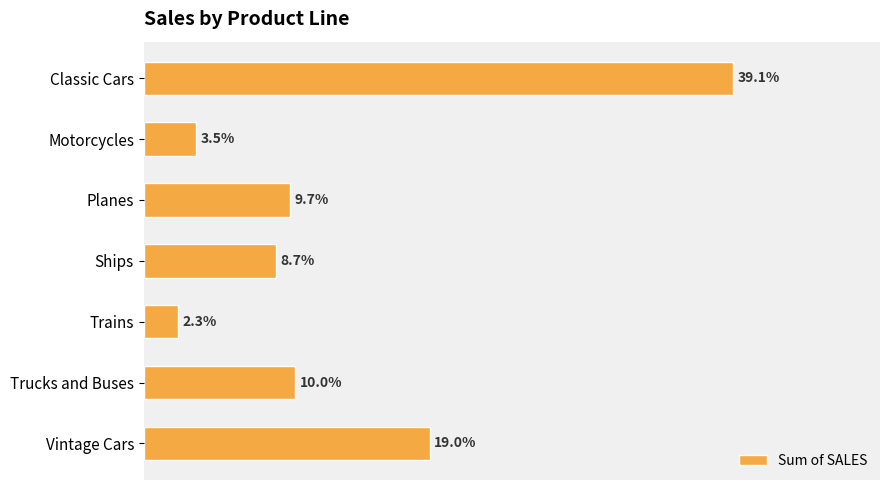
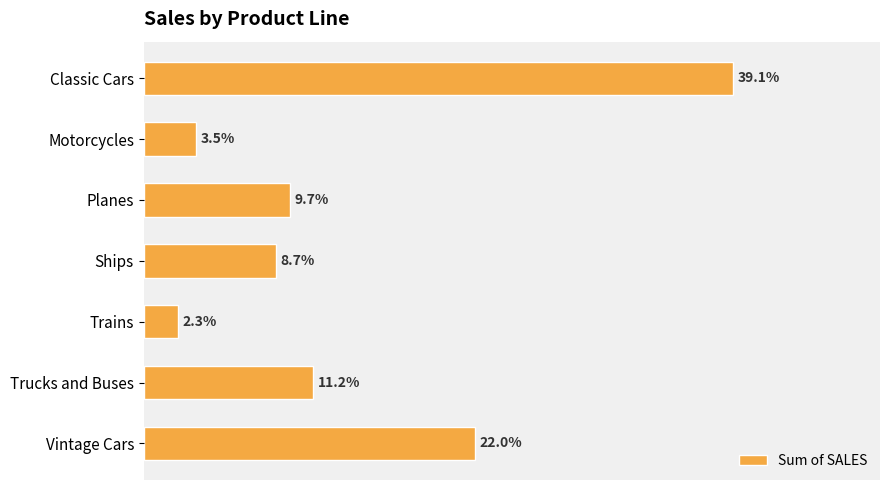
  {
    "Classic Cars": "39.1%",
    "Motorcycles": "3.5%",
    "Planes": "9.7%",
    "Ships": "8.7%",
    "Trains": "2.3%",
-   "Trucks and Buses": "10.0%",
-   "Vintage Cars": "19.0%"
+   "Trucks and Buses": "11.2%",
+   "Vintage Cars": "22.0%"
  }
